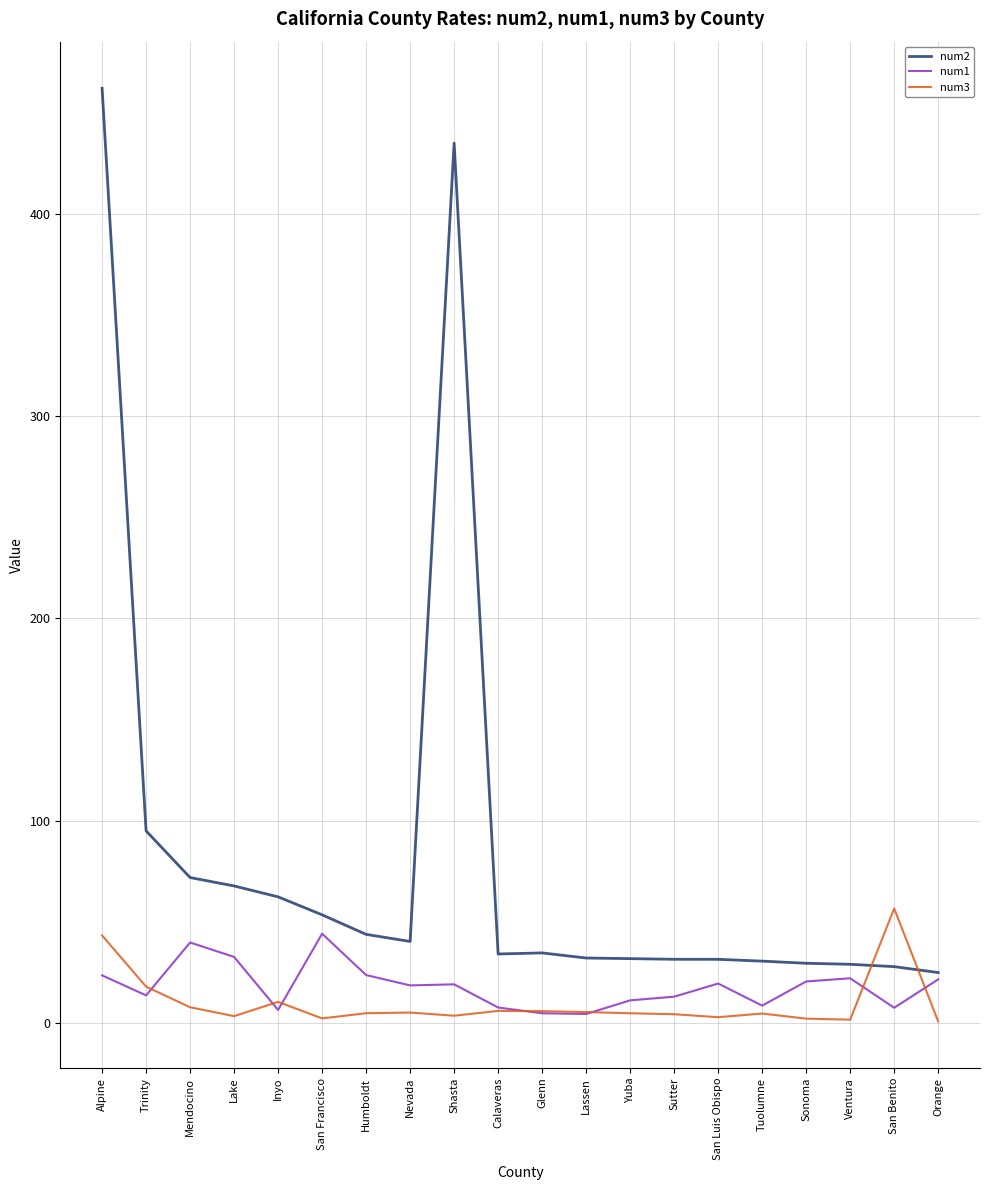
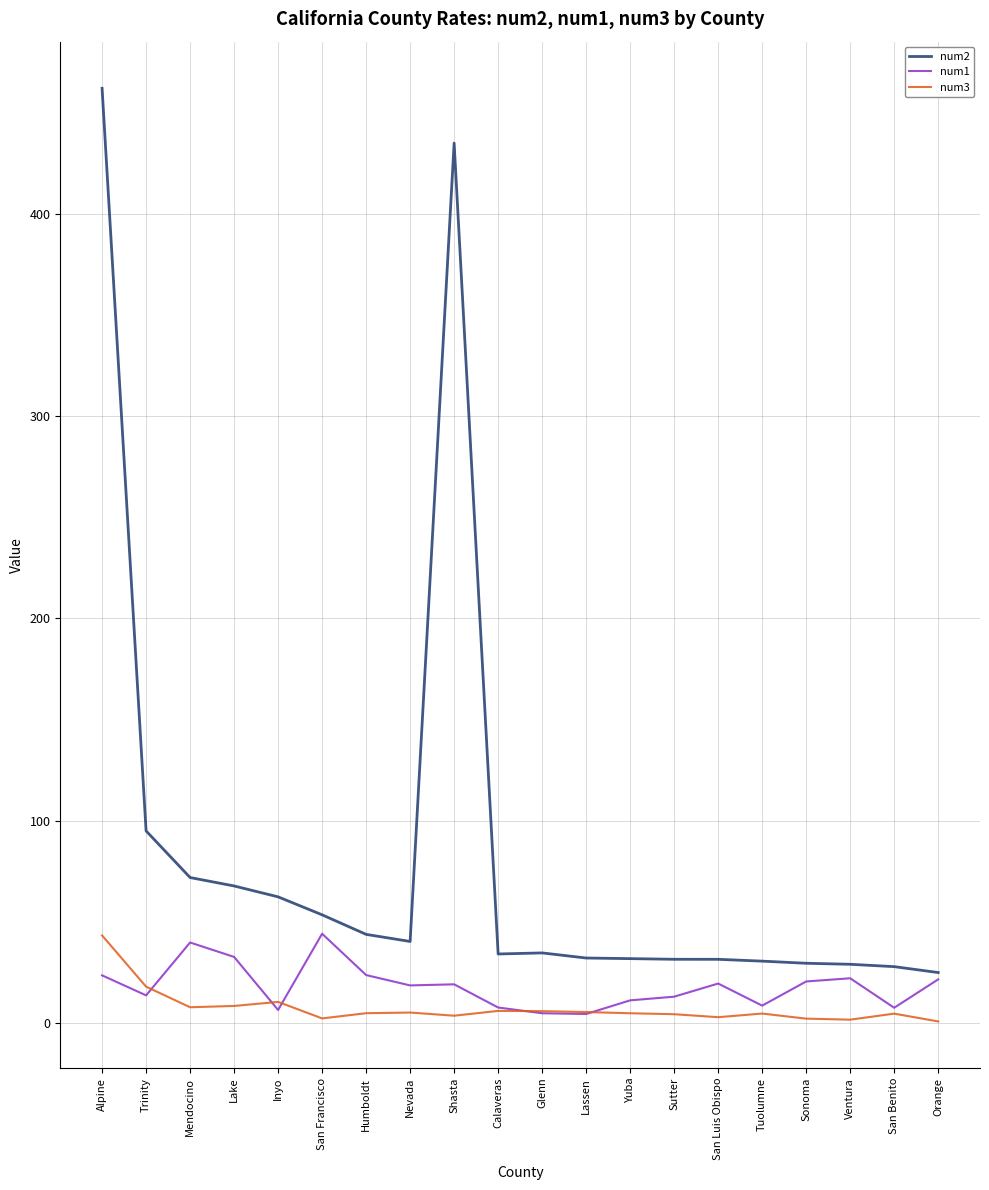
  {
    "num2": {
      "Alpine": 462,
      "Trinity": 95,
      "Mendocino": 72,
      "Lake": 68,
      "Inyo": 62,
      "San Francisco": 54,
      "Humboldt": 44,
      "Nevada": 40,
      "Shasta": 435,
      "Calaveras": 34,
      "Glenn": 35,
      "Lassen": 32,
      "Yuba": 32,
      "Sutter": 32,
      "San Luis Obispo": 32,
      "Tuolumne": 31,
      "Sonoma": 30,
      "Ventura": 29,
      "San Benito": 28,
      "Orange": 25
    },
    "num1": {
      "Alpine": 24,
      "Trinity": 14,
      "Mendocino": 40,
      "Lake": 33,
      "Inyo": 7,
      "San Francisco": 44,
      "Humboldt": 24,
      "Nevada": 19,
      "Shasta": 19,
      "Calaveras": 8,
      "Yuba": 11,
      "Sutter": 13,
      "San Luis Obispo": 20,
      "Tuolumne": 9,
      "Sonoma": 21,
      "Ventura": 22,
      "San Benito": 8,
      "Orange": 22
    },
    "num3": {
      "Alpine": 43,
      "Trinity": 18,
      "Mendocino": 8,
-     "Lake": 3,
+     "Lake": 9,
      "Inyo": 11,
      "San Francisco": 2,
      "Humboldt": 5,
      "Nevada": 5,
      "Shasta": 4,
      "Calaveras": 6,
      "Yuba": 5,
      "Sutter": 4,
      "San Luis Obispo": 3,
      "Tuolumne": 5,
      "Sonoma": 2,
      "Ventura": 2,
-     "San Benito": 57,
+     "San Benito": 5,
      "Orange": 1
    }
  }
